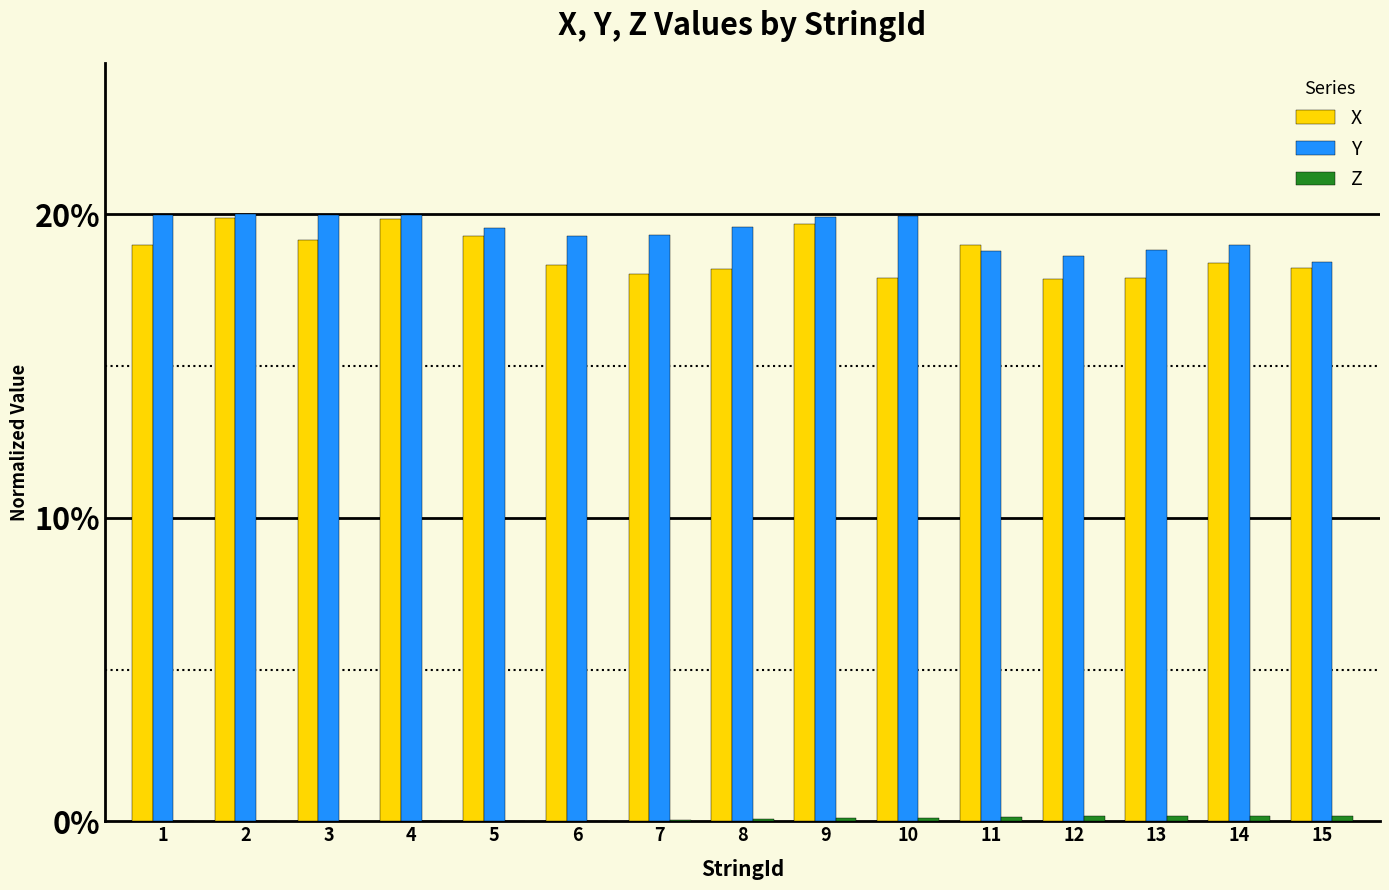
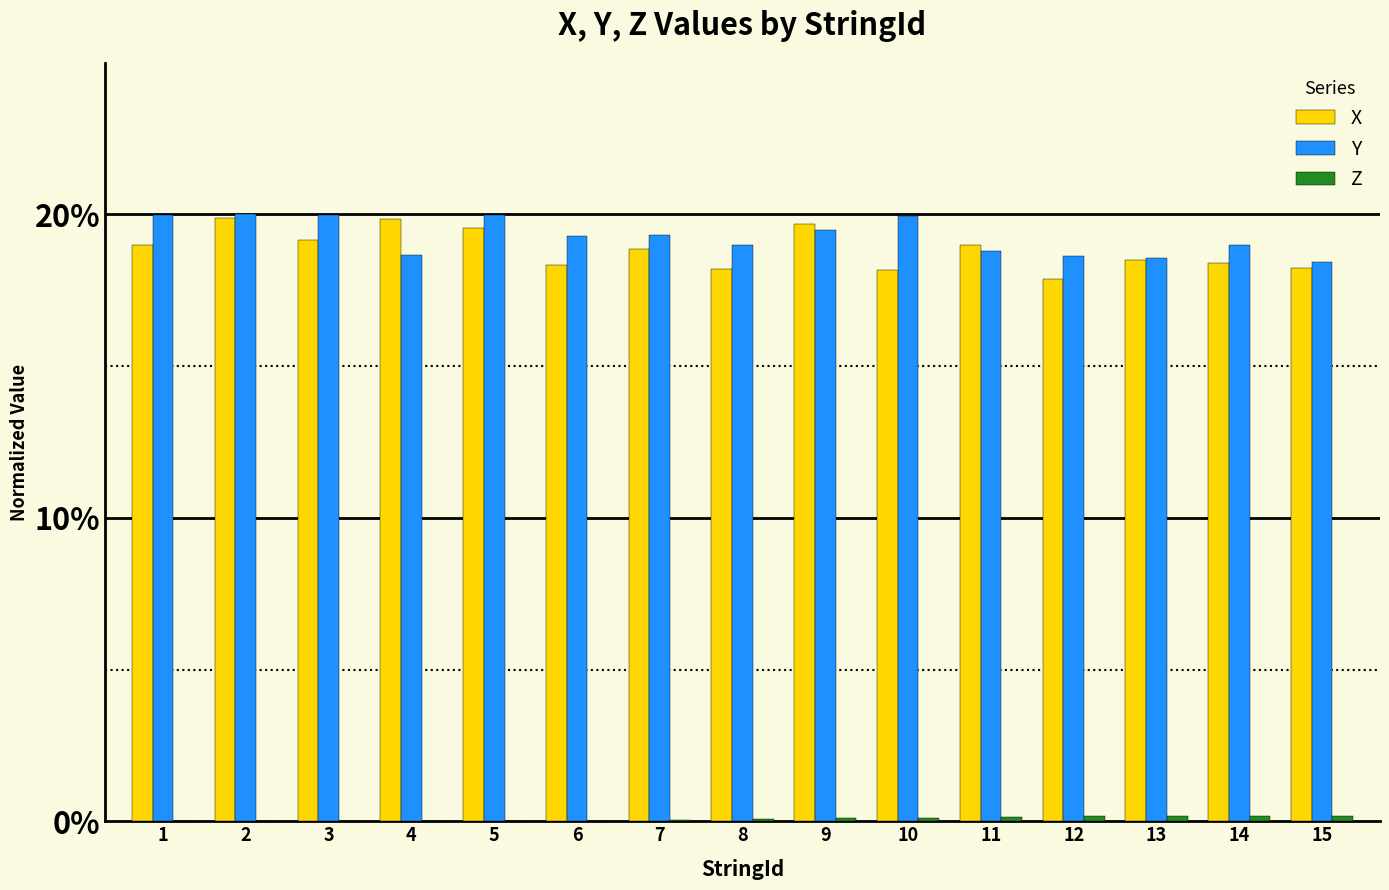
  {
    "X": {
      "1": "19.0%",
      "2": "19.9%",
      "3": "19.2%",
      "4": "19.8%",
-     "5": "19.3%",
+     "5": "19.6%",
      "6": "18.3%",
-     "7": "18.0%",
+     "7": "18.9%",
      "8": "18.2%",
      "9": "19.7%",
-     "10": "17.9%",
+     "10": "18.2%",
      "11": "19.0%",
      "12": "17.9%",
-     "13": "17.9%",
+     "13": "18.5%",
      "14": "18.4%",
      "15": "18.2%"
    },
    "Y": {
      "1": "20.0%",
      "2": "20.0%",
      "3": "20.0%",
-     "4": "20.0%",
-     "5": "19.5%",
+     "4": "18.7%",
+     "5": "20.0%",
      "6": "19.3%",
      "7": "19.3%",
-     "8": "19.6%",
-     "9": "19.9%",
+     "8": "19.0%",
+     "9": "19.5%",
      "10": "19.9%",
      "11": "18.8%",
      "12": "18.6%",
-     "13": "18.8%",
+     "13": "18.6%",
      "14": "19.0%",
      "15": "18.4%"
    },
    "Z": {
      "5": "0.0%",
      "9": "0.1%",
      "10": "0.1%",
      "11": "0.1%",
      "12": "0.2%",
      "13": "0.2%",
      "14": "0.2%",
      "15": "0.2%"
    }
  }
